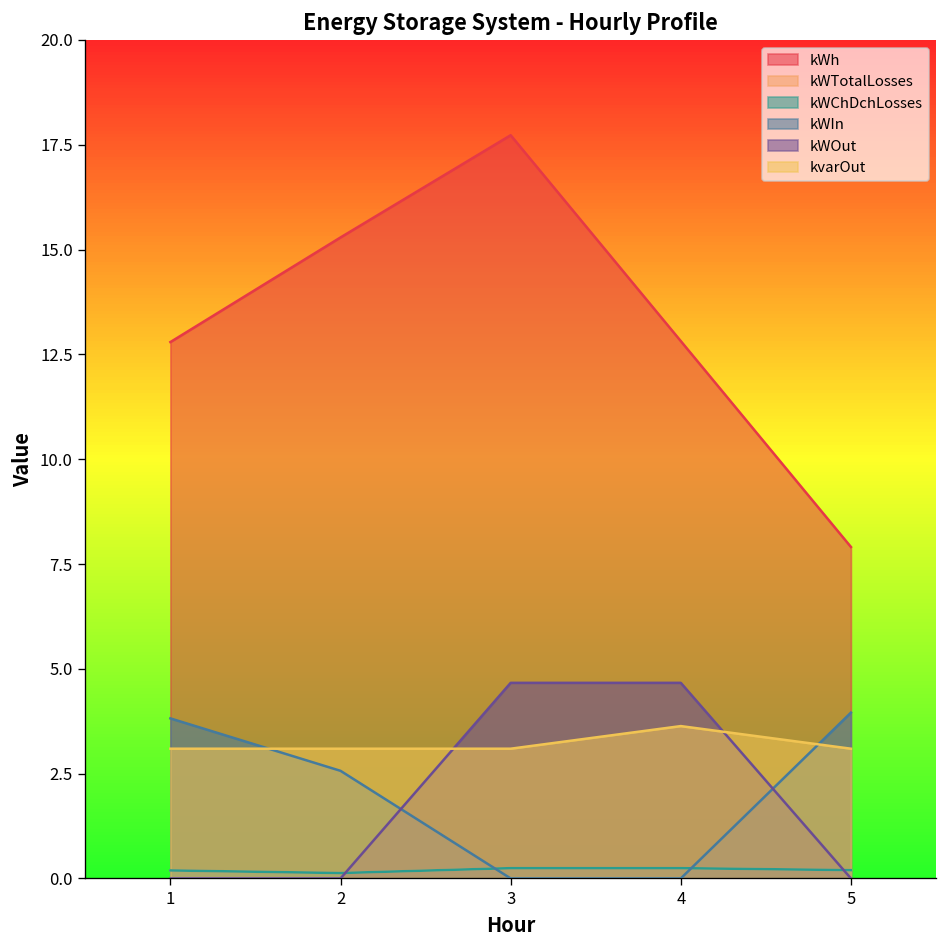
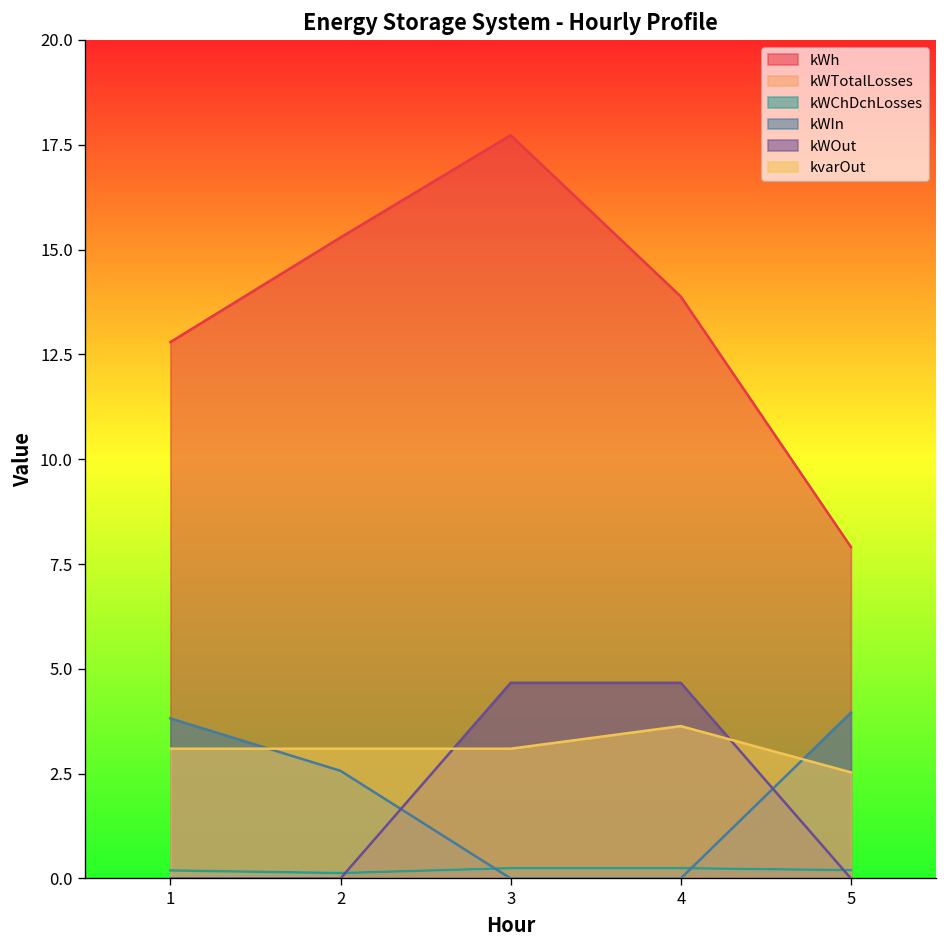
  {
    "kWh": {
      "1": 12.8,
      "2": 15.3,
      "3": 17.7,
-     "4": 12.8,
+     "4": 13.9,
      "5": 7.9
    },
    "kvarOut": {
      "1": 3.1,
      "2": 3.1,
      "3": 3.1,
      "4": 3.6,
-     "5": 3.1
+     "5": 2.5
    }
  }
